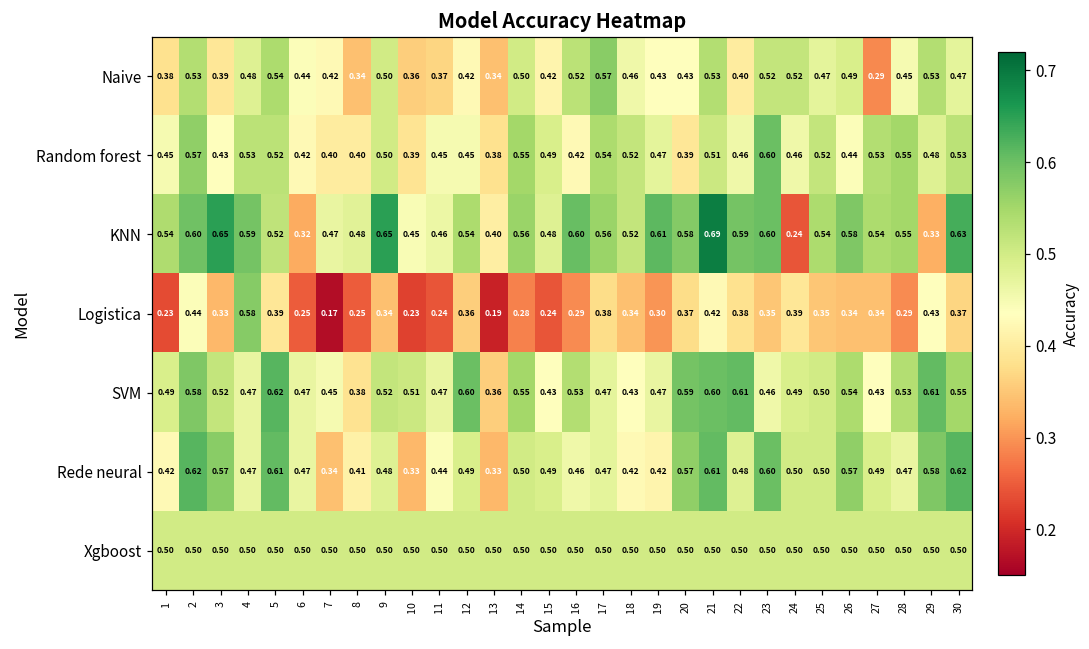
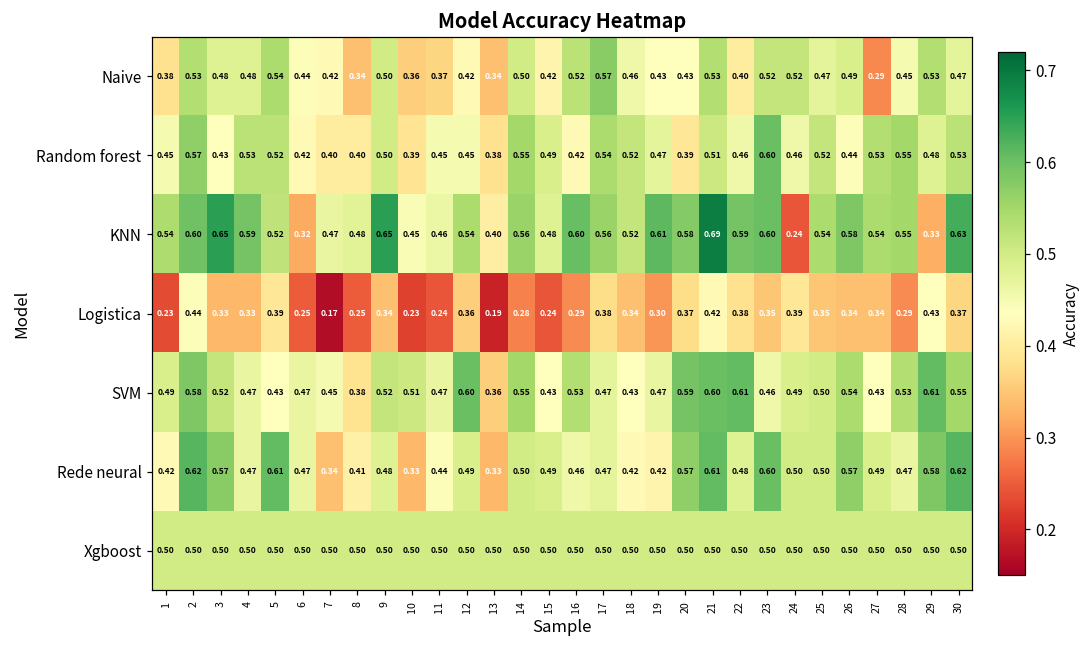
  {
    "Naive": {
      "1": 0.38,
      "2": 0.53,
-     "3": 0.39,
+     "3": 0.48,
      "4": 0.48,
      "5": 0.54,
      "6": 0.44,
      "7": 0.42,
      "8": 0.34,
      "9": 0.50,
      "10": 0.36,
      "11": 0.37,
      "12": 0.42,
      "13": 0.34,
      "14": 0.50,
      "15": 0.42,
      "16": 0.52,
      "17": 0.57,
      "18": 0.46,
      "19": 0.43,
      "20": 0.43,
      "21": 0.53,
      "22": 0.40,
      "23": 0.52,
      "24": 0.52,
      "25": 0.47,
      "26": 0.49,
      "27": 0.29,
      "28": 0.45,
      "29": 0.53,
      "30": 0.47
    },
    "Logistica": {
      "1": 0.23,
      "2": 0.44,
      "3": 0.33,
-     "4": 0.58,
+     "4": 0.33,
      "5": 0.39,
      "6": 0.25,
      "7": 0.17,
      "8": 0.25,
      "9": 0.34,
      "10": 0.23,
      "11": 0.24,
      "12": 0.36,
      "13": 0.19,
      "14": 0.28,
      "15": 0.24,
      "16": 0.29,
      "17": 0.38,
      "18": 0.34,
      "19": 0.30,
      "20": 0.37,
      "21": 0.42,
      "22": 0.38,
      "23": 0.35,
      "24": 0.39,
      "25": 0.35,
      "26": 0.34,
      "27": 0.34,
      "28": 0.29,
      "29": 0.43,
      "30": 0.37
    },
    "SVM": {
      "1": 0.49,
      "2": 0.58,
      "3": 0.52,
      "4": 0.47,
-     "5": 0.62,
+     "5": 0.43,
      "6": 0.47,
      "7": 0.45,
      "8": 0.38,
      "9": 0.52,
      "10": 0.51,
      "11": 0.47,
      "12": 0.60,
      "13": 0.36,
      "14": 0.55,
      "15": 0.43,
      "16": 0.53,
      "17": 0.47,
      "18": 0.43,
      "19": 0.47,
      "20": 0.59,
      "21": 0.60,
      "22": 0.61,
      "23": 0.46,
      "24": 0.49,
      "25": 0.50,
      "26": 0.54,
      "27": 0.43,
      "28": 0.53,
      "29": 0.61,
      "30": 0.55
    }
  }
